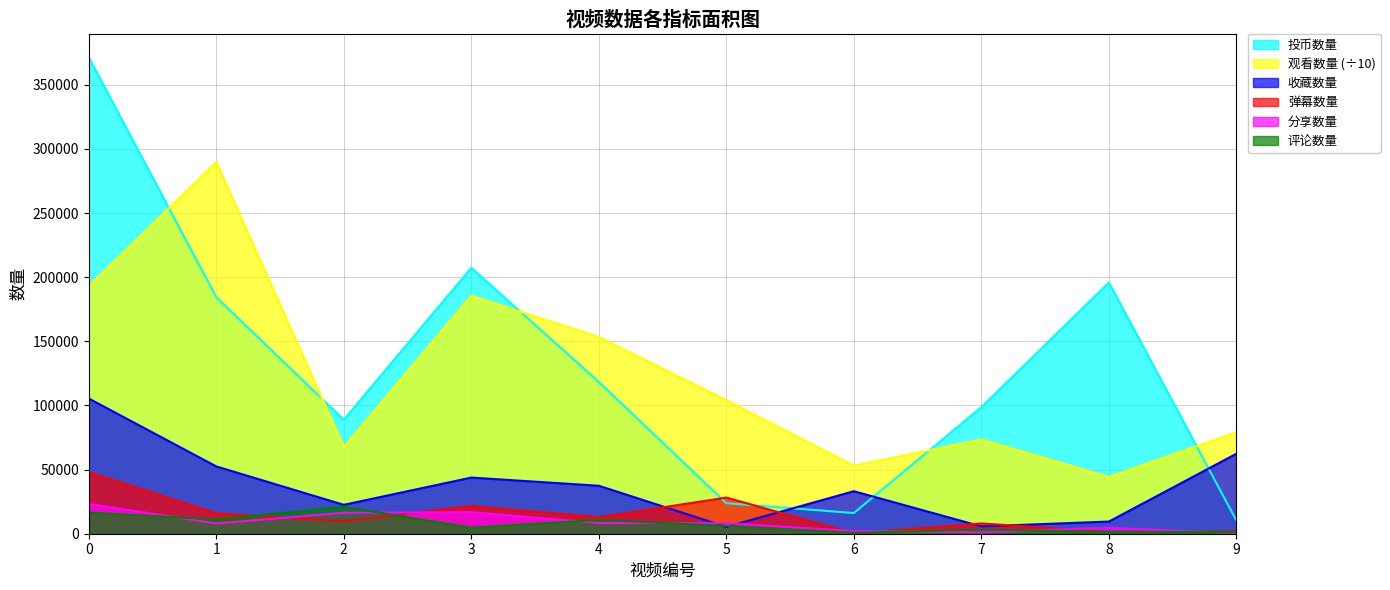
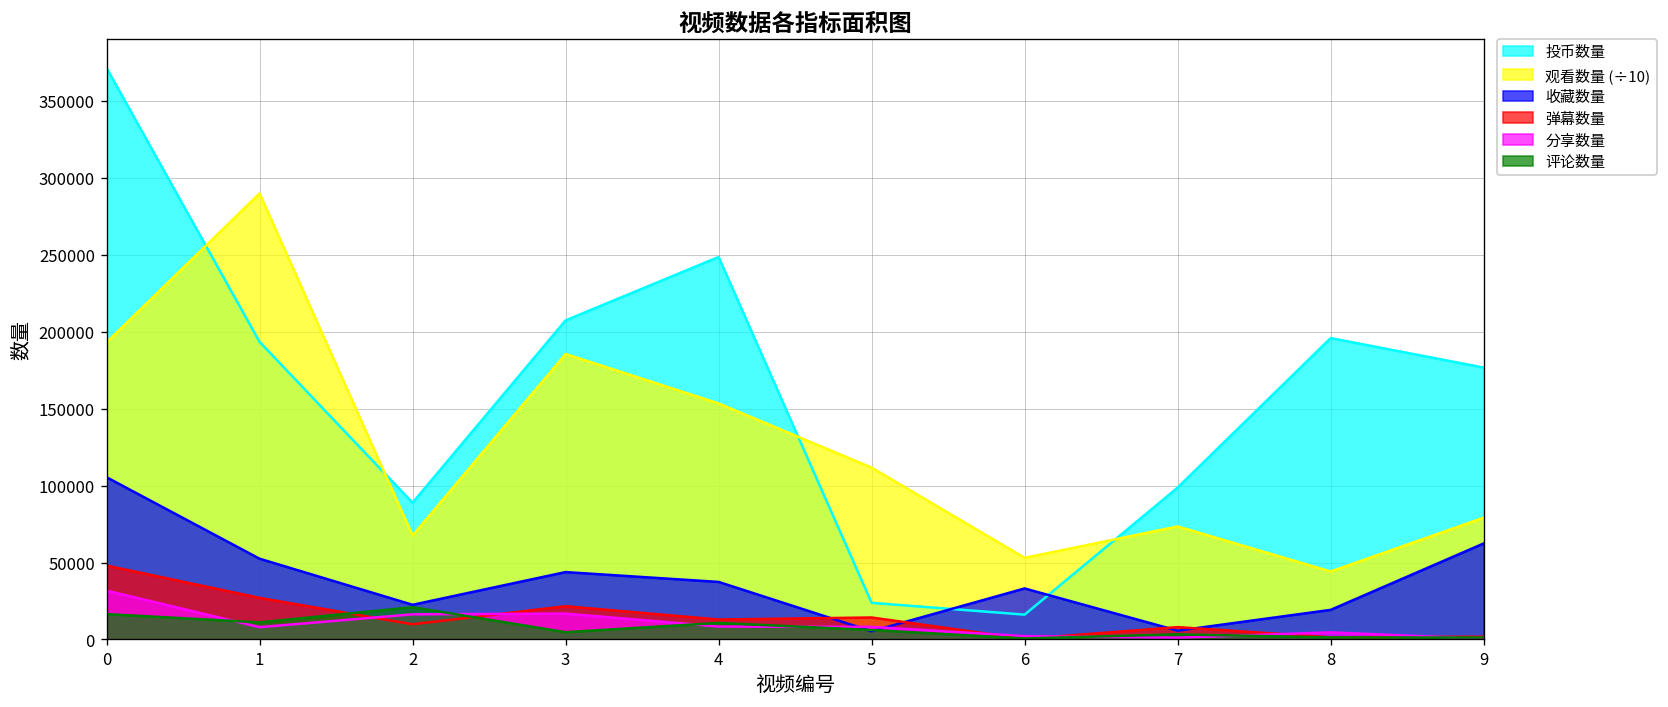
  {
    "投币数量": {
      "0": 371000,
-     "1": 184000,
+     "1": 193000,
      "2": 89000,
      "3": 207000,
-     "4": 118000,
+     "4": 248000,
      "5": 24000,
      "6": 16000,
      "7": 99000,
      "8": 196000,
-     "9": 10000
+     "9": 177000
    },
    "观看数量 (÷10)": {
      "0": 193000,
      "1": 290000,
      "2": 68000,
      "3": 185000,
      "4": 153000,
-     "5": 104000,
+     "5": 112000,
      "6": 53000,
      "7": 73000,
      "8": 44000,
      "9": 79000
    },
    "收藏数量": {
      "0": 105000,
      "1": 52000,
      "3": 44000,
      "4": 37000,
      "6": 33000,
      "7": 6000,
-     "8": 9000,
+     "8": 19000,
      "9": 62000
    },
    "弹幕数量": {
      "0": 48000,
-     "1": 16000,
+     "1": 27000,
      "2": 10000,
      "3": 22000,
      "4": 13000,
-     "5": 28000,
+     "5": 14000,
      "7": 8000
    },
    "分享数量": {
-     "0": 23000,
+     "0": 32000,
      "1": 8000,
      "2": 16000,
      "3": 17000,
      "4": 8000,
      "5": 8000,
      "7": 1000,
      "8": 5000
    },
    "评论数量": {
      "0": 16000,
      "1": 11000,
      "3": 5000,
      "4": 11000,
      "7": 3000
    }
  }
